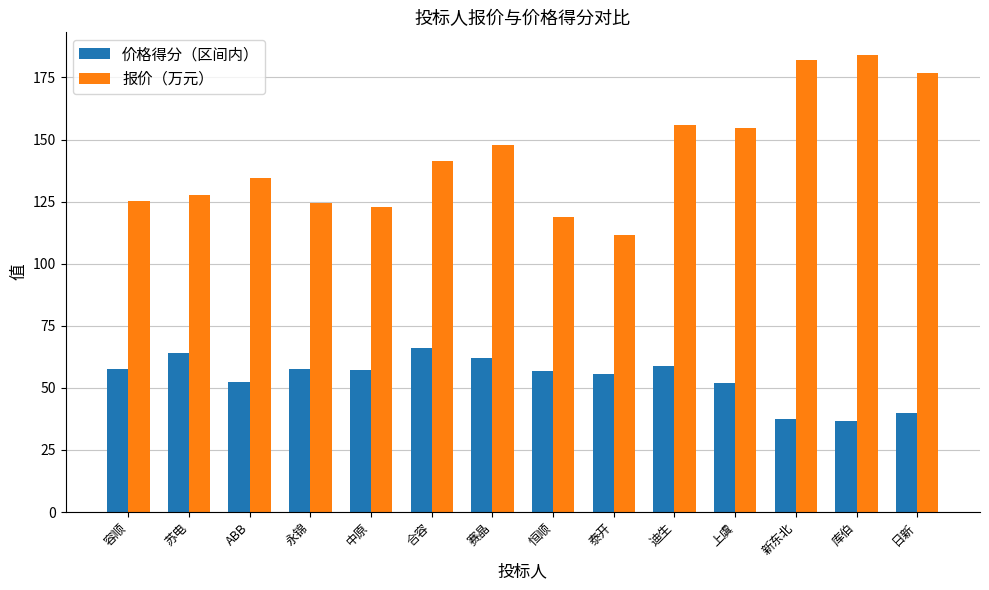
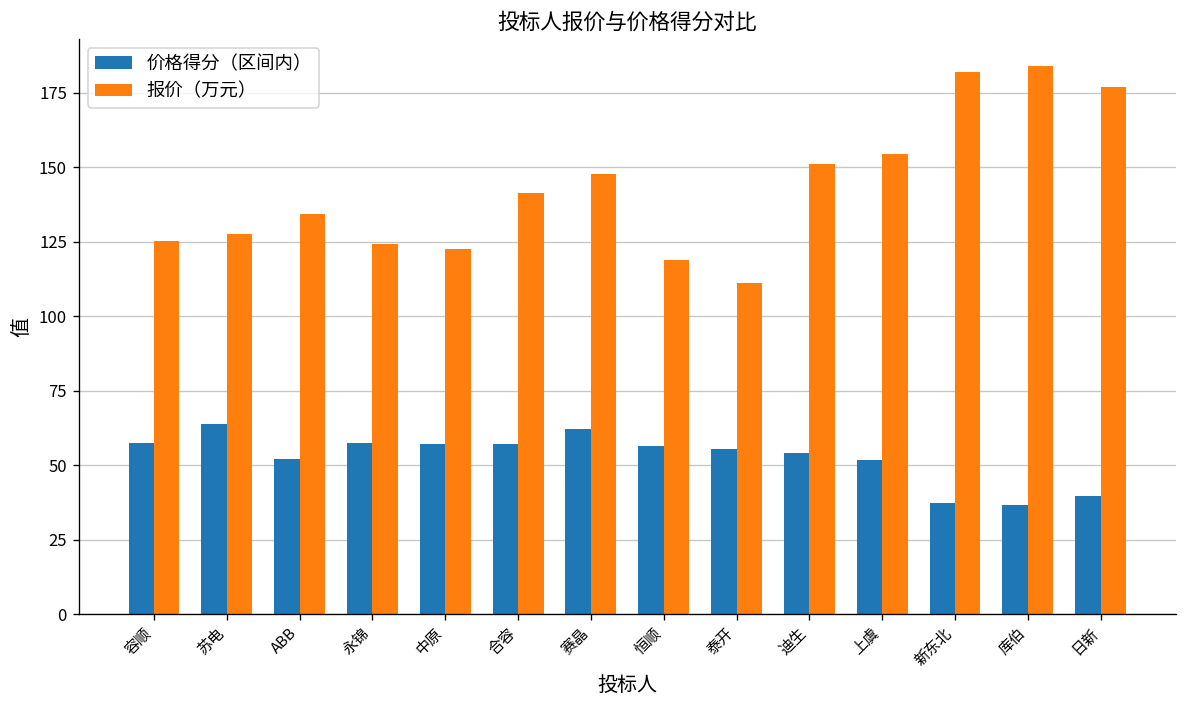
  {
    "价格得分（区间内）": {
      "容顺": 58,
      "苏电": 64,
      "ABB": 52,
      "永锦": 57,
      "中原": 57,
-     "合容": 66,
+     "合容": 57,
      "赛晶": 62,
      "恒顺": 57,
      "泰开": 56,
-     "迪生": 59,
+     "迪生": 54,
      "上虞": 52,
      "新东北": 37,
      "库伯": 37,
      "日新": 40
    },
    "报价（万元）": {
      "容顺": 125,
      "苏电": 128,
      "ABB": 134,
      "永锦": 124,
      "中原": 123,
      "合容": 142,
      "赛晶": 148,
      "恒顺": 119,
      "泰开": 111,
-     "迪生": 156,
+     "迪生": 151,
      "上虞": 155,
      "新东北": 182,
      "库伯": 184,
      "日新": 177
    }
  }
